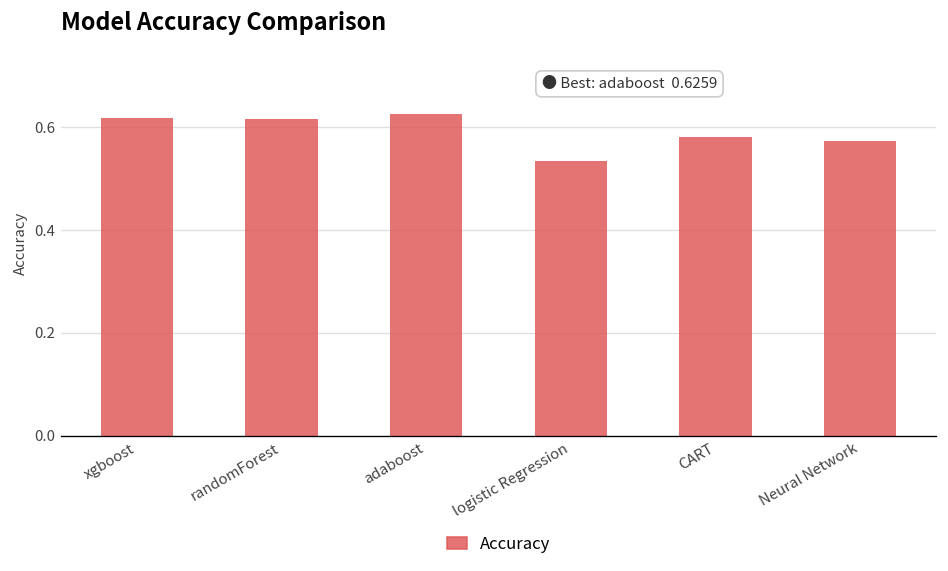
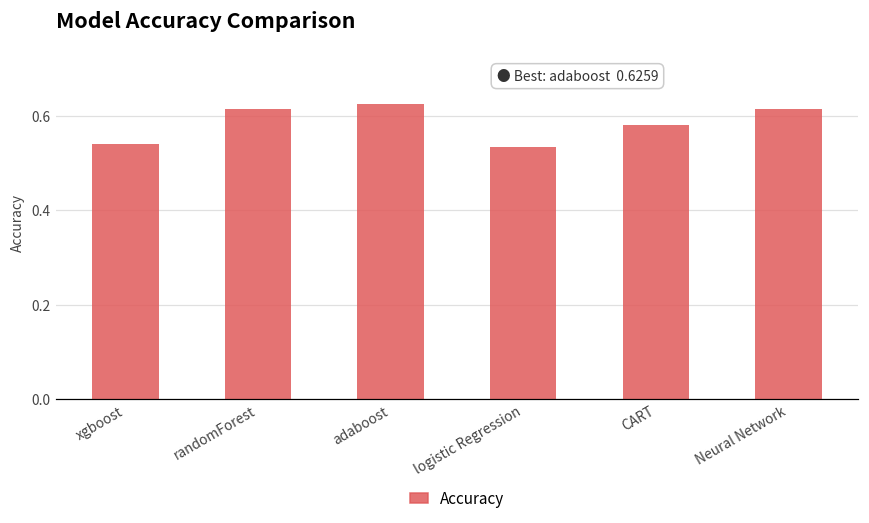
  {
-   "xgboost": 0.62,
+   "xgboost": 0.54,
    "randomForest": 0.62,
    "adaboost": 0.63,
    "logistic Regression": 0.53,
    "CART": 0.58,
-   "Neural Network": 0.57
+   "Neural Network": 0.62
  }
